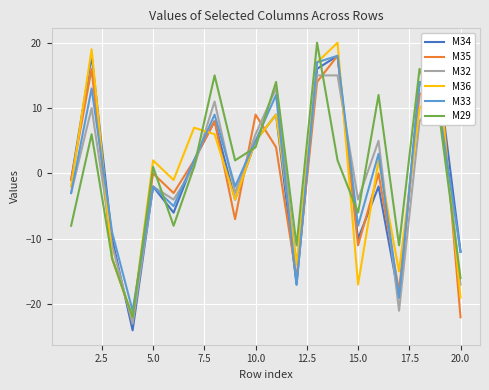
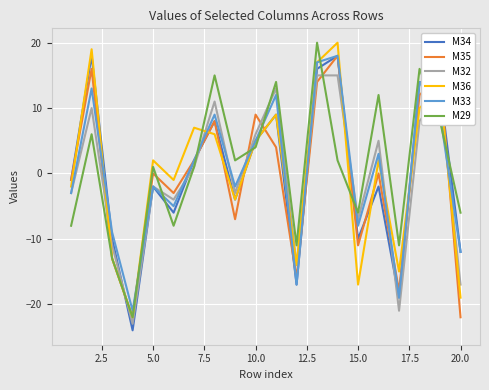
  {
    "M35": {
      "5.0": 0,
      "10.0": 9,
      "15.0": -11,
      "20.0": -22
    },
    "M32": {
      "10.0": 6,
-     "15.0": -4,
+     "15.0": -7,
      "20.0": -17
    },
    "M36": {
      "5.0": 2,
      "15.0": -17,
      "20.0": -19
    },
    "M29": {
      "5.0": 1,
      "10.0": 4,
      "15.0": -6,
-     "20.0": -16
+     "20.0": -6
    }
  }
